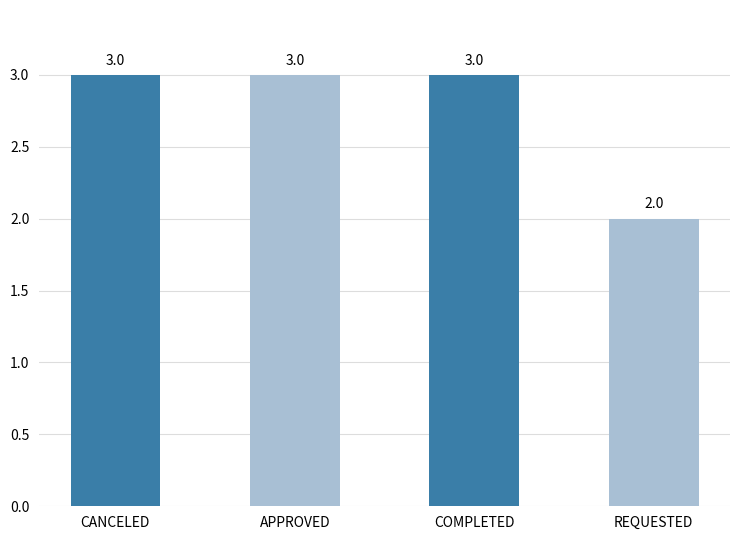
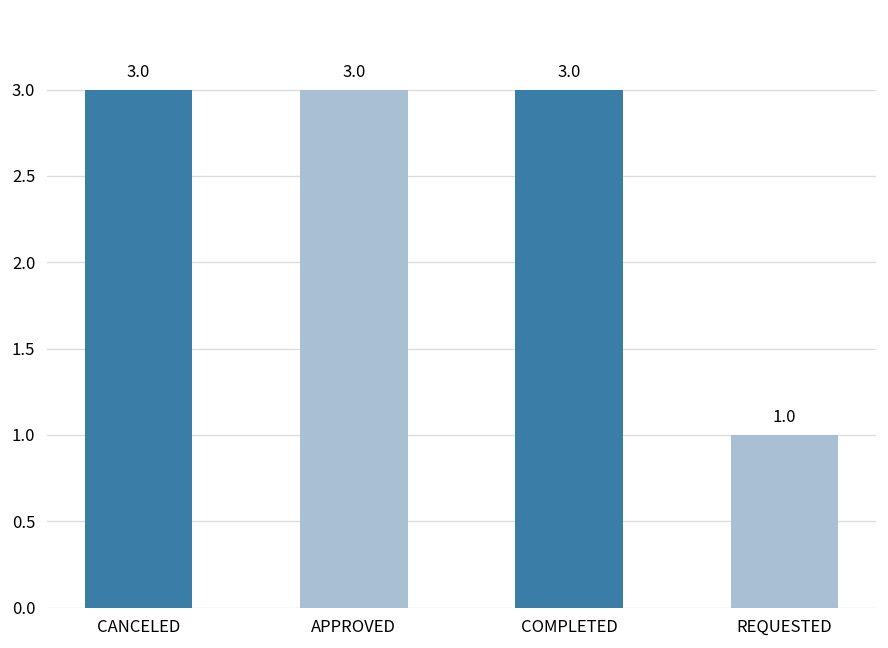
  {
    "CANCELED": 3.0,
    "APPROVED": 3.0,
    "COMPLETED": 3.0,
-   "REQUESTED": 2.0
+   "REQUESTED": 1.0
  }
